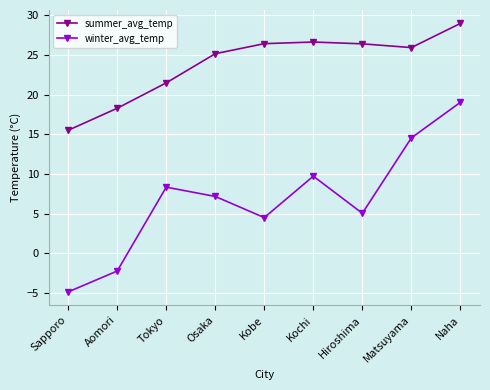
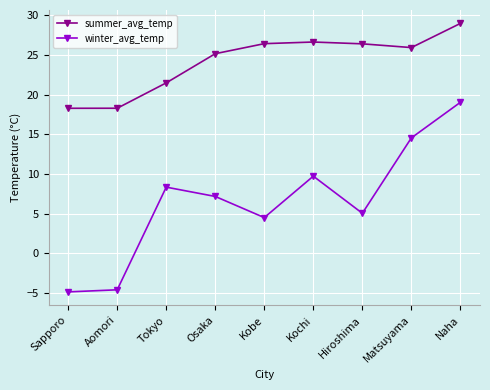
  {
    "summer_avg_temp": {
-     "Sapporo": 16,
+     "Sapporo": 18,
      "Aomori": 18,
      "Tokyo": 21,
      "Osaka": 25,
      "Kobe": 26,
      "Kochi": 27,
      "Hiroshima": 26,
      "Matsuyama": 26,
      "Naha": 29
    },
    "winter_avg_temp": {
      "Sapporo": -5,
-     "Aomori": -2,
+     "Aomori": -5,
      "Tokyo": 8,
      "Osaka": 7,
      "Kobe": 5,
      "Kochi": 10,
      "Hiroshima": 5,
      "Matsuyama": 15,
      "Naha": 19
    }
  }
